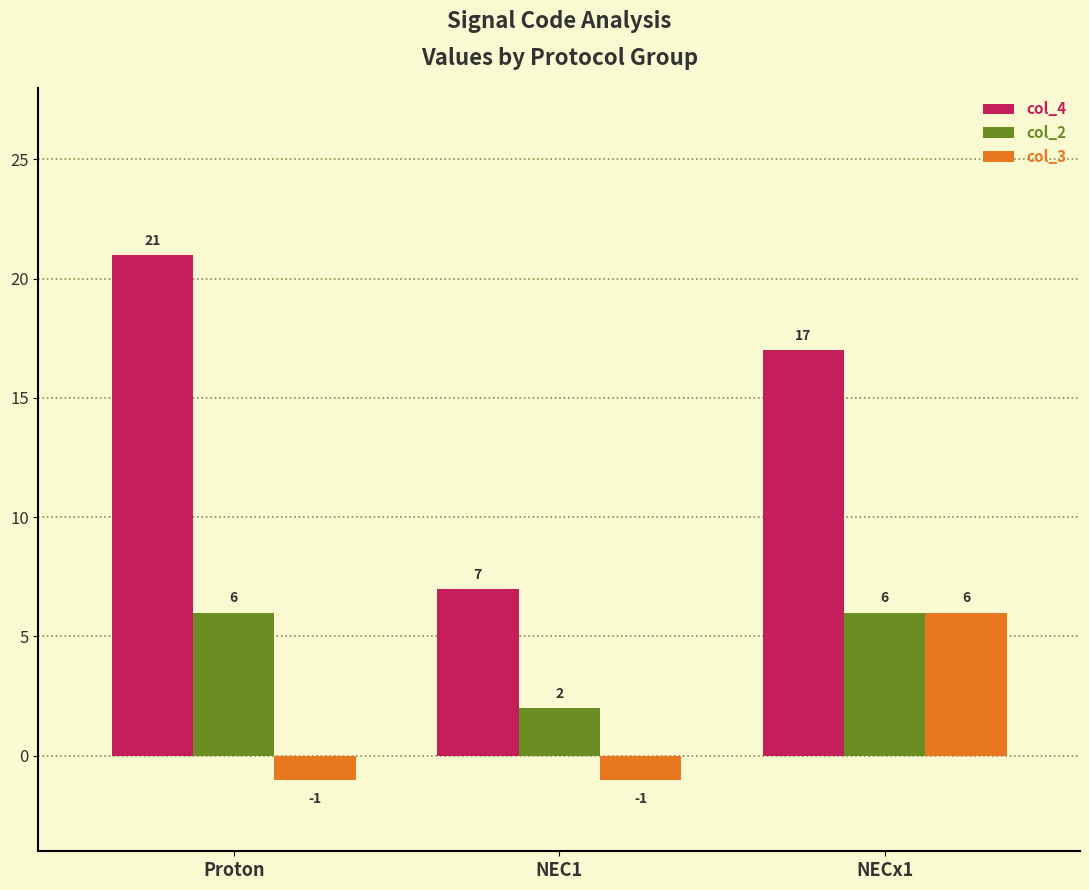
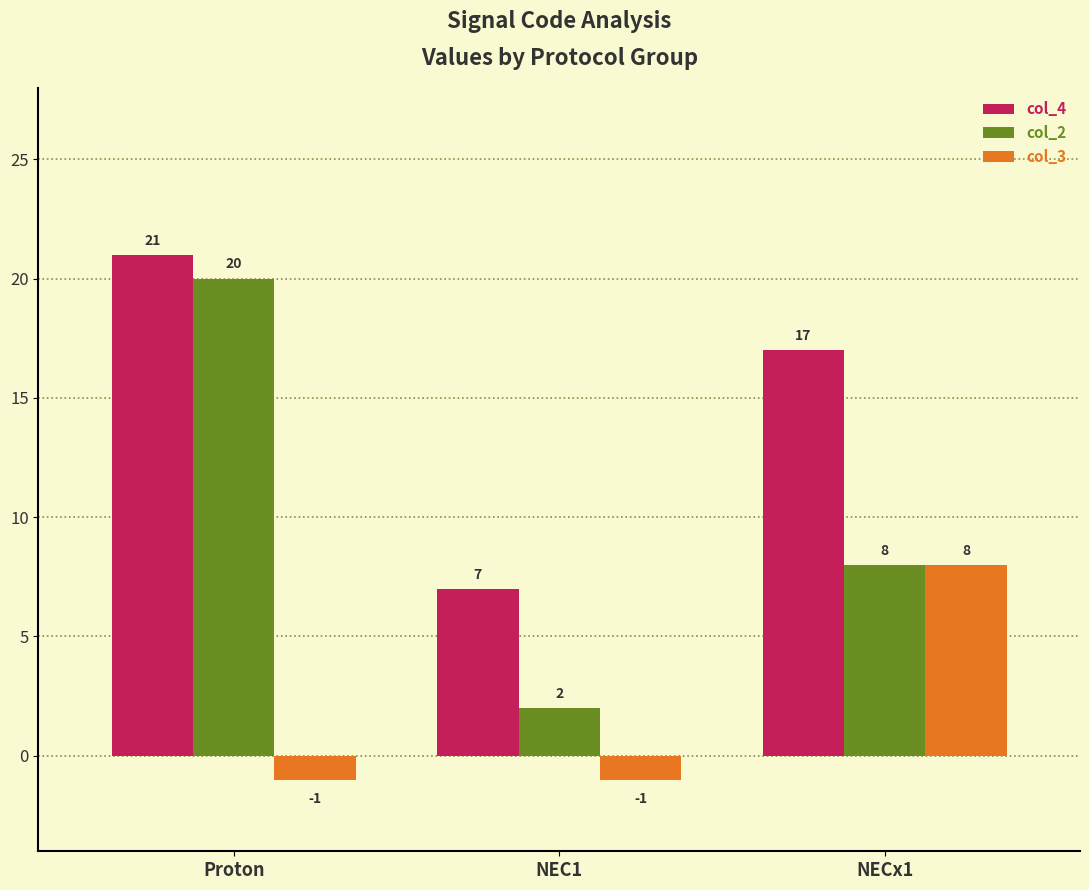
  {
    "col_4": {
      "Proton": 21,
      "NEC1": 7,
      "NECx1": 17
    },
    "col_2": {
-     "Proton": 6,
+     "Proton": 20,
      "NEC1": 2,
-     "NECx1": 6
+     "NECx1": 8
    },
    "col_3": {
      "Proton": -1,
      "NEC1": -1,
-     "NECx1": 6
+     "NECx1": 8
    }
  }
